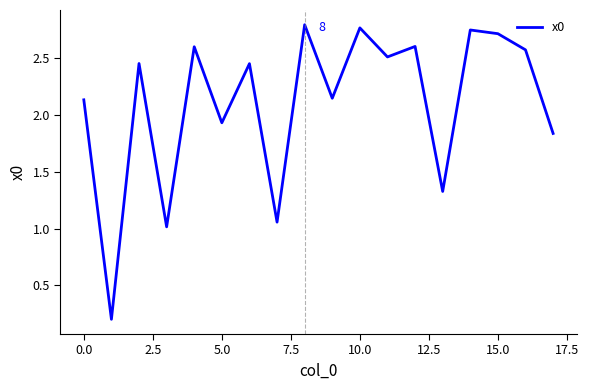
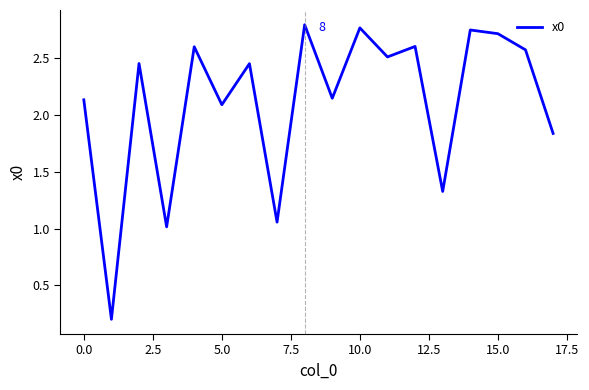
  {
    "0.0": 2.13,
-   "5.0": 1.93,
+   "5.0": 2.09,
    "10.0": 2.77,
    "15.0": 2.72
  }
